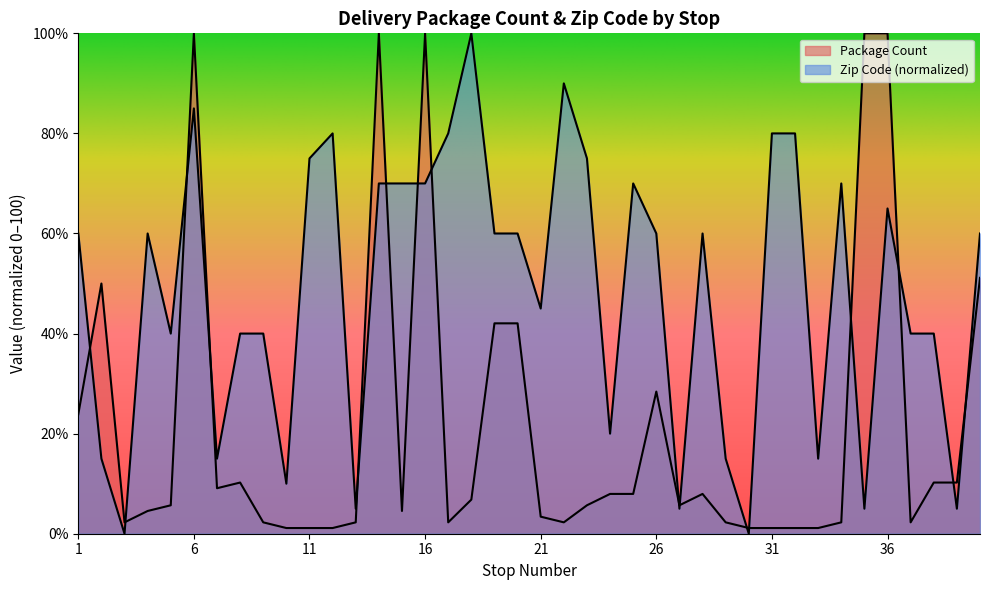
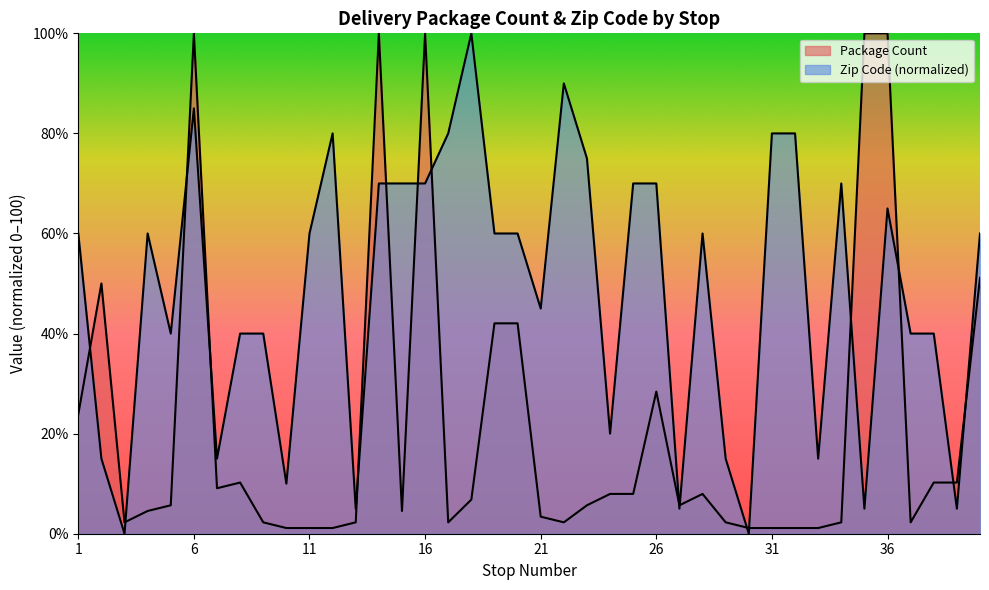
  {
    "Package Count": {
      "1": "24%",
      "6": "100%",
      "11": "1%",
      "16": "100%",
      "21": "3%",
      "26": "28%",
      "31": "1%",
      "36": "100%"
    },
    "Zip Code (normalized)": {
      "1": "60%",
      "6": "85%",
-     "11": "75%",
+     "11": "60%",
      "16": "70%",
      "21": "45%",
-     "26": "60%",
+     "26": "70%",
      "31": "80%",
      "36": "65%"
    }
  }
